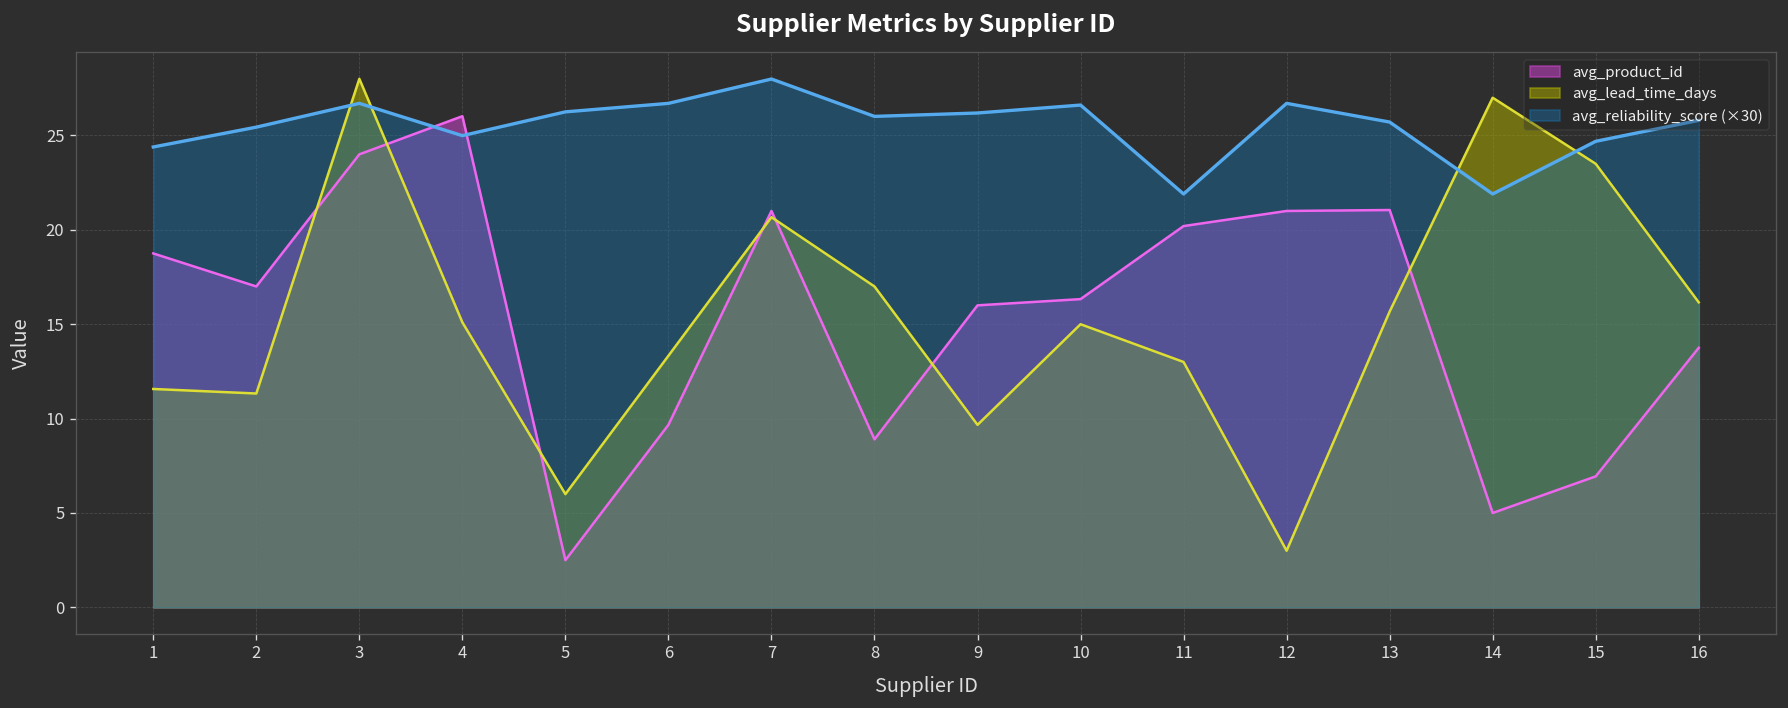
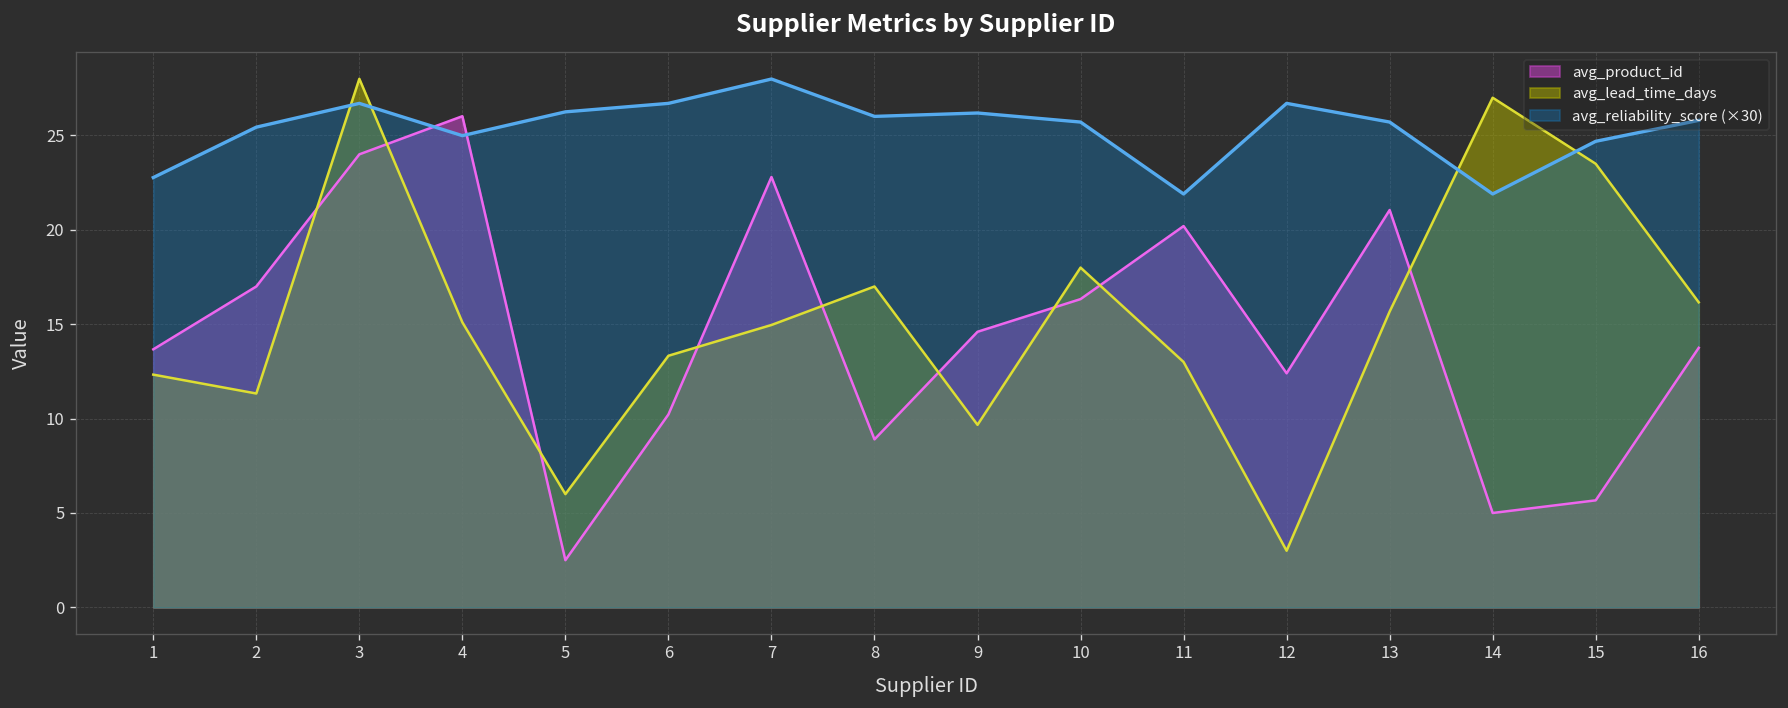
  {
    "avg_product_id": {
-     "1": 18.8,
+     "1": 13.7,
      "2": 17.0,
      "3": 24.0,
      "4": 26.0,
      "5": 2.5,
-     "6": 9.7,
-     "7": 21.0,
+     "6": 10.2,
+     "7": 22.8,
      "8": 8.9,
-     "9": 16.0,
+     "9": 14.6,
      "10": 16.3,
      "11": 20.2,
-     "12": 21.0,
+     "12": 12.4,
      "13": 21.1,
      "14": 5.0,
-     "15": 6.9,
+     "15": 5.7,
      "16": 13.8
    },
    "avg_lead_time_days": {
-     "1": 11.6,
+     "1": 12.3,
      "2": 11.3,
      "3": 28.0,
      "4": 15.1,
      "5": 6.0,
      "6": 13.3,
-     "7": 20.7,
+     "7": 15.0,
      "8": 17.0,
      "9": 9.7,
-     "10": 15,
+     "10": 18,
      "11": 13.0,
      "12": 3.0,
      "13": 15.7,
      "14": 27.0,
      "15": 23.5,
      "16": 16.2
    },
    "avg_reliability_score (×30)": {
-     "1": 24.4,
+     "1": 22.8,
      "2": 25.4,
      "3": 26.7,
      "4": 25.0,
      "5": 26.3,
      "6": 26.7,
      "7": 28.0,
      "8": 26.0,
      "9": 26.2,
-     "10": 26.6,
+     "10": 25.7,
      "11": 21.9,
      "12": 26.7,
      "13": 25.7,
      "14": 21.9,
      "15": 24.7
    }
  }
